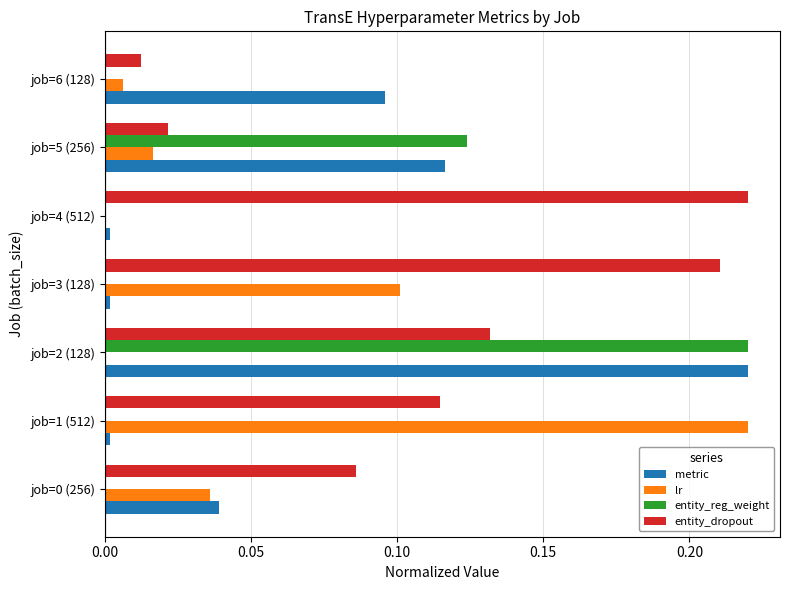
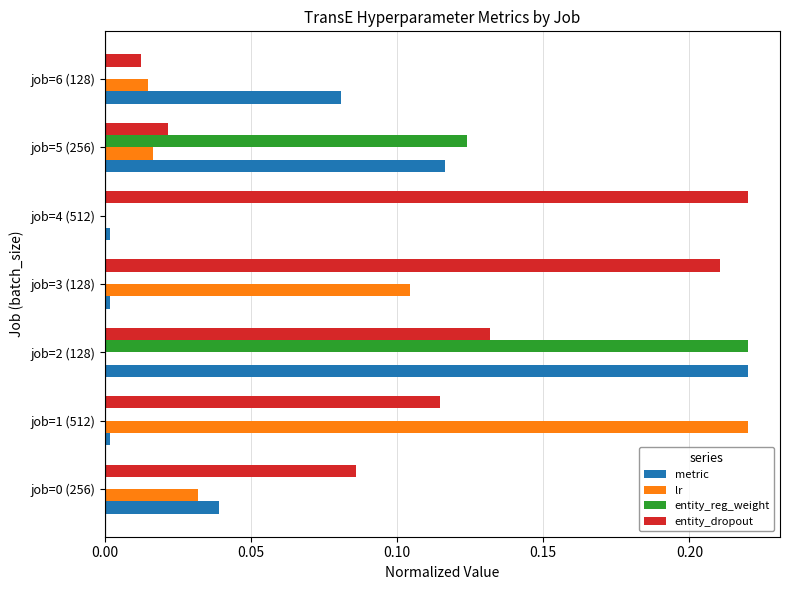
  {
    "metric": {
-     "job=6 (128)": 0.096,
+     "job=6 (128)": 0.081,
      "job=5 (256)": 0.117,
      "job=4 (512)": 0.002,
      "job=3 (128)": 0.002,
      "job=2 (128)": 0.220,
      "job=1 (512)": 0.002,
      "job=0 (256)": 0.039
    },
    "lr": {
-     "job=6 (128)": 0.006,
+     "job=6 (128)": 0.015,
      "job=5 (256)": 0.016,
-     "job=3 (128)": 0.101,
+     "job=3 (128)": 0.104,
      "job=1 (512)": 0.220,
-     "job=0 (256)": 0.036
+     "job=0 (256)": 0.032
    },
    "entity_reg_weight": {
      "job=5 (256)": 0.124,
      "job=2 (128)": 0.220
    },
    "entity_dropout": {
      "job=6 (128)": 0.012,
      "job=5 (256)": 0.022,
      "job=4 (512)": 0.220,
      "job=3 (128)": 0.210,
      "job=2 (128)": 0.132,
      "job=1 (512)": 0.115,
      "job=0 (256)": 0.086
    }
  }
